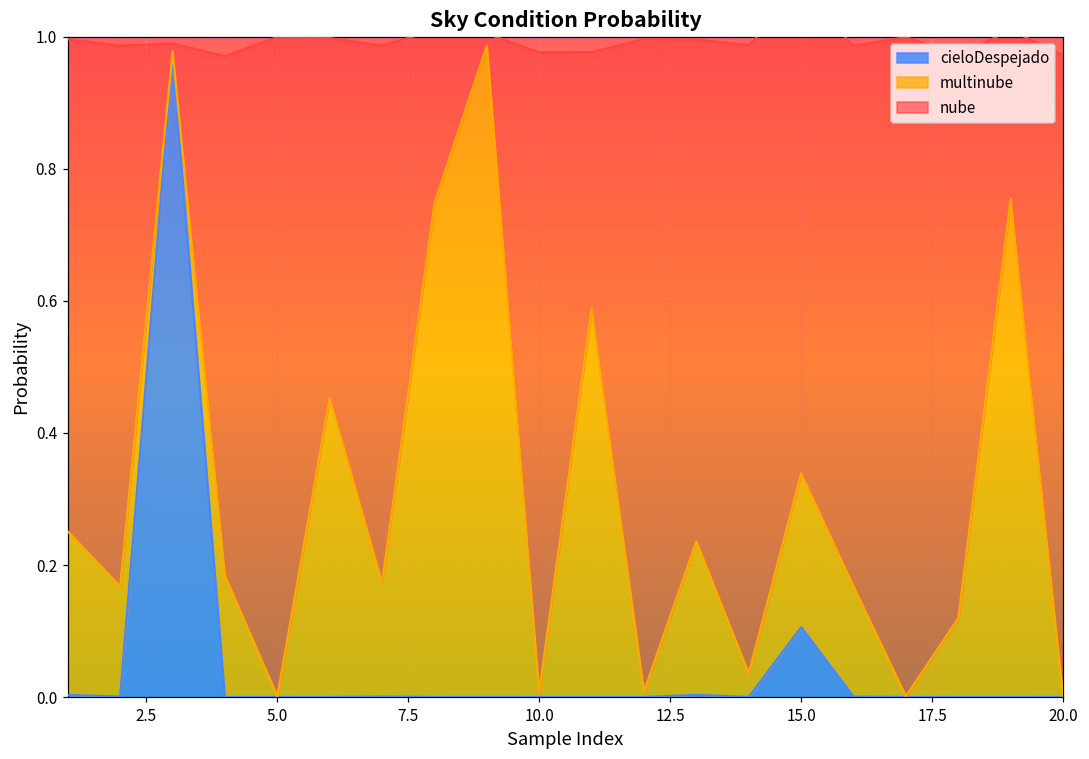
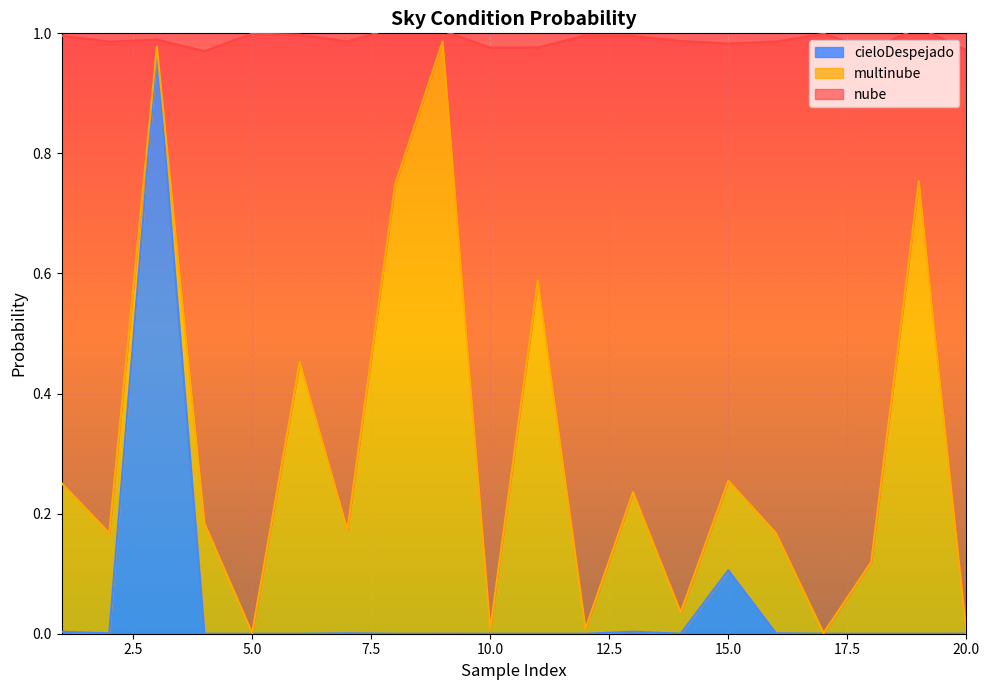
  {
    "cieloDespejado": {
      "10.0": 0.00,
      "15.0": 0.11
    },
    "multinube": {
      "10.0": 0.01,
-     "15.0": 0.23
+     "15.0": 0.15
    },
    "nube": {
      "5.0": 1.00,
      "10.0": 0.97,
      "20.0": 0.97
    }
  }
